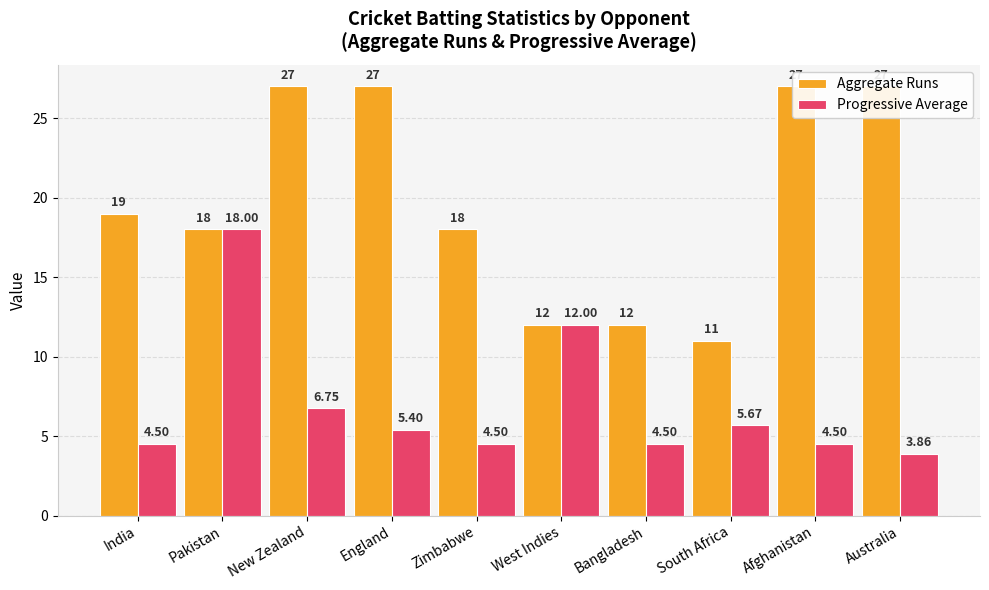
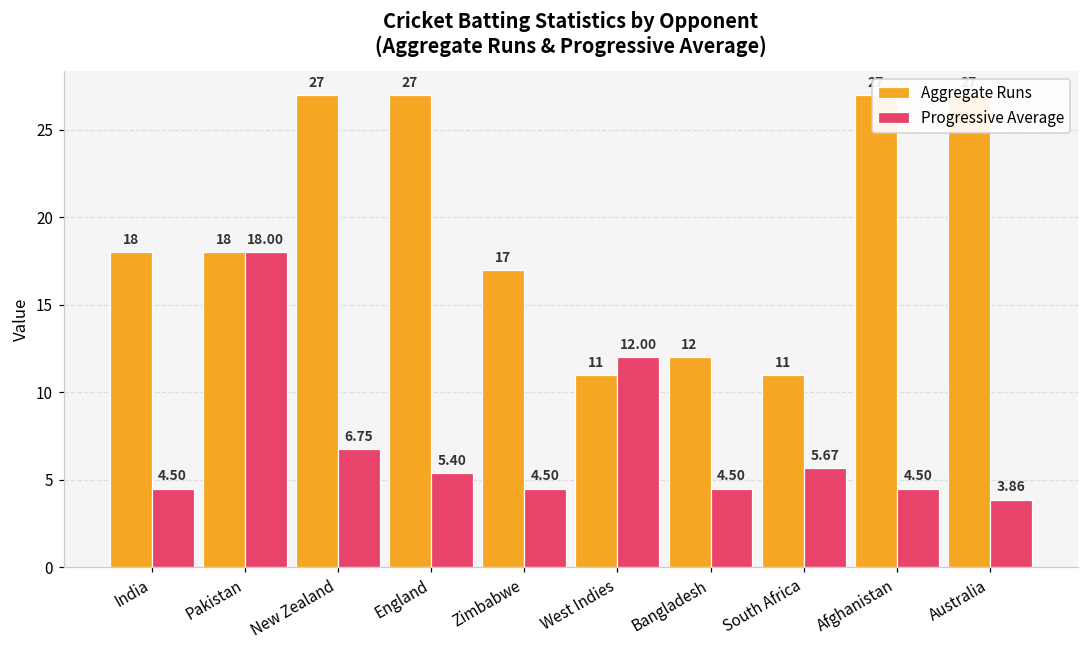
  {
    "Aggregate Runs": {
-     "India": 19,
+     "India": 18,
      "Pakistan": 18,
      "New Zealand": 27,
      "England": 27,
-     "Zimbabwe": 18,
-     "West Indies": 12,
+     "Zimbabwe": 17,
+     "West Indies": 11,
      "Bangladesh": 12,
      "South Africa": 11
    },
    "Progressive Average": {
      "India": 4.50,
      "Pakistan": 18.00,
      "New Zealand": 6.75,
      "England": 5.40,
      "Zimbabwe": 4.50,
      "West Indies": 12.00,
      "Bangladesh": 4.50,
      "South Africa": 5.67,
      "Afghanistan": 4.50,
      "Australia": 3.86
    }
  }
